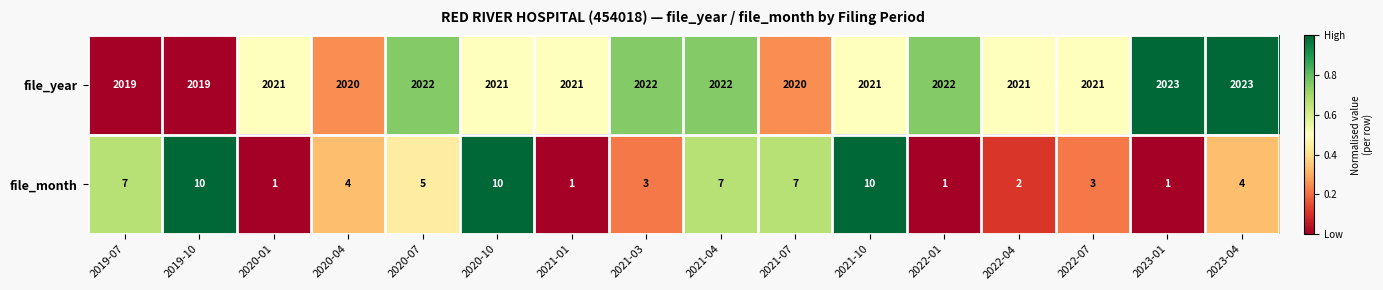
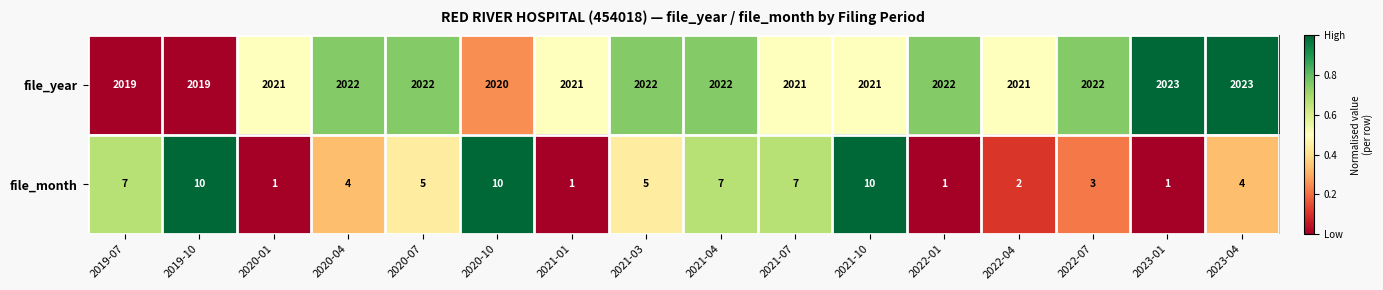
  {
    "file_year": {
      "2019-07": 2019,
      "2019-10": 2019,
      "2020-01": 2021,
-     "2020-04": 2020,
+     "2020-04": 2022,
      "2020-07": 2022,
-     "2020-10": 2021,
+     "2020-10": 2020,
      "2021-01": 2021,
      "2021-03": 2022,
      "2021-04": 2022,
-     "2021-07": 2020,
+     "2021-07": 2021,
      "2021-10": 2021,
      "2022-01": 2022,
      "2022-04": 2021,
-     "2022-07": 2021,
+     "2022-07": 2022,
      "2023-01": 2023,
      "2023-04": 2023
    },
    "file_month": {
      "2019-07": 7,
      "2019-10": 10,
      "2020-01": 1,
      "2020-04": 4,
      "2020-07": 5,
      "2020-10": 10,
      "2021-01": 1,
-     "2021-03": 3,
+     "2021-03": 5,
      "2021-04": 7,
      "2021-07": 7,
      "2021-10": 10,
      "2022-01": 1,
      "2022-04": 2,
      "2022-07": 3,
      "2023-01": 1,
      "2023-04": 4
    }
  }
